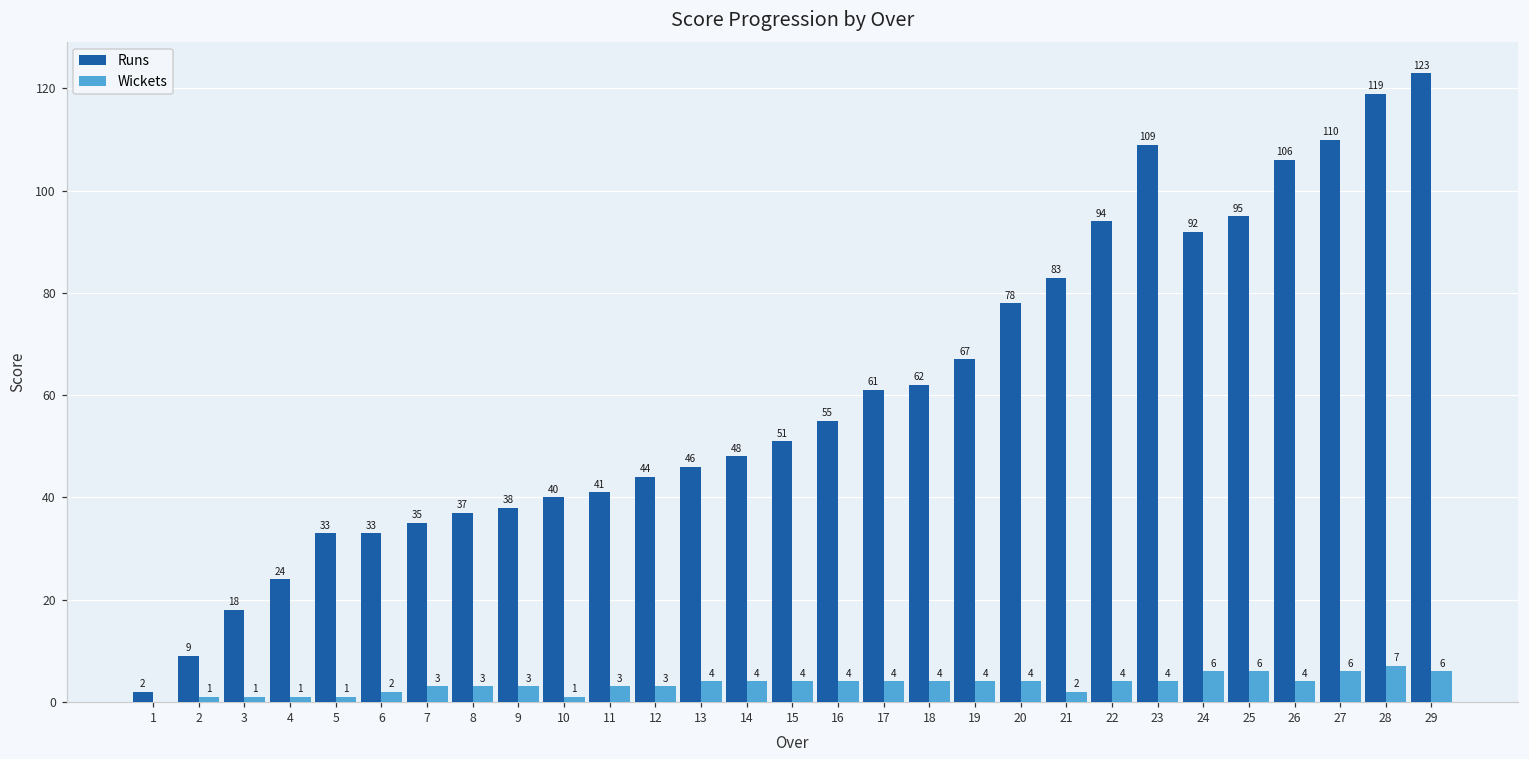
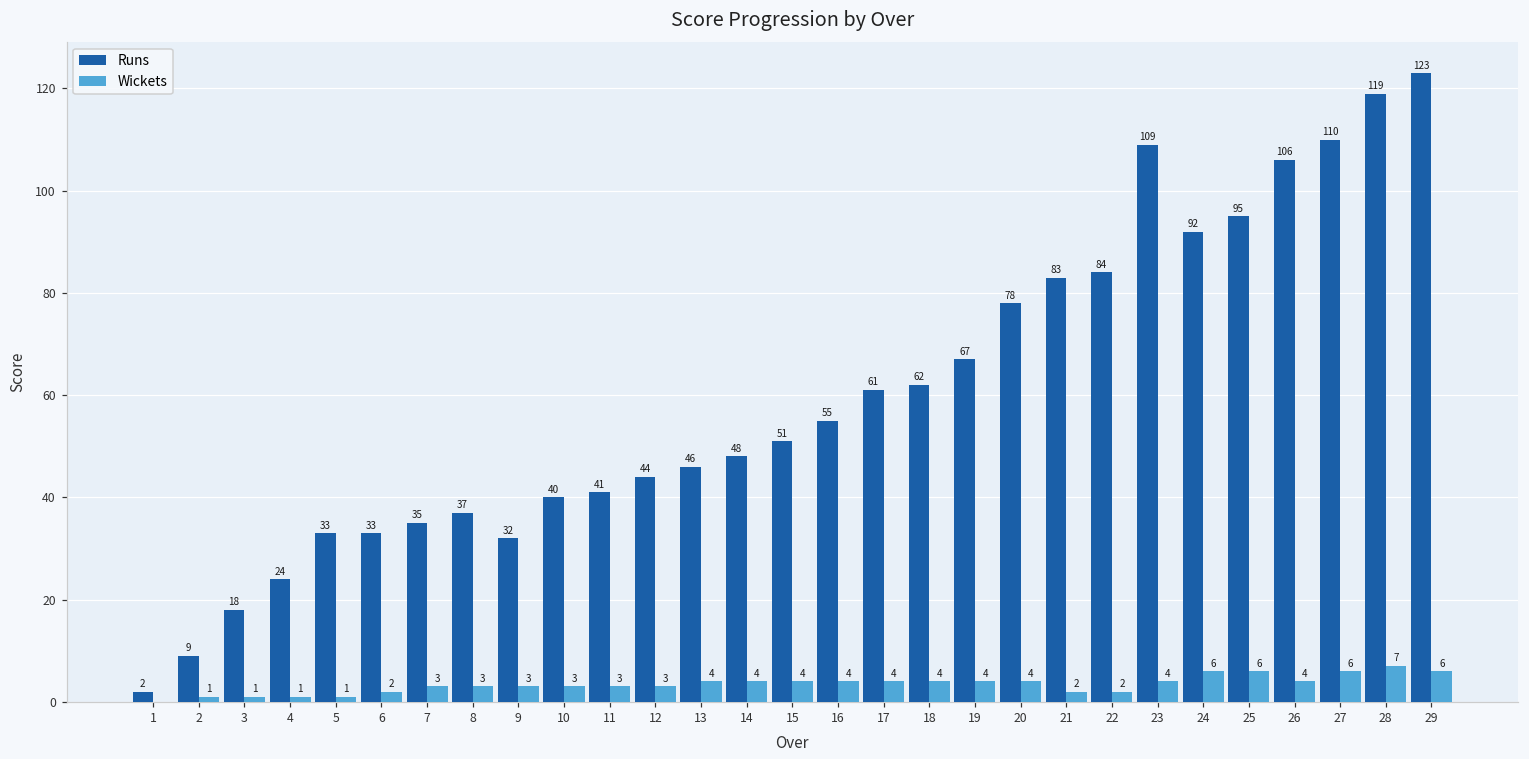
  {
    "Runs": {
      "1": 2,
      "2": 9,
      "3": 18,
      "4": 24,
      "5": 33,
      "6": 33,
      "7": 35,
      "8": 37,
-     "9": 38,
+     "9": 32,
      "10": 40,
      "11": 41,
      "12": 44,
      "13": 46,
      "14": 48,
      "15": 51,
      "16": 55,
      "17": 61,
      "18": 62,
      "19": 67,
      "20": 78,
      "21": 83,
-     "22": 94,
+     "22": 84,
      "23": 109,
      "24": 92,
      "25": 95,
      "26": 106,
      "27": 110,
      "28": 119,
      "29": 123
    },
    "Wickets": {
      "2": 1,
      "3": 1,
      "4": 1,
      "5": 1,
      "6": 2,
      "7": 3,
      "8": 3,
      "9": 3,
-     "10": 1,
+     "10": 3,
      "11": 3,
      "12": 3,
      "13": 4,
      "14": 4,
      "15": 4,
      "16": 4,
      "17": 4,
      "18": 4,
      "19": 4,
      "20": 4,
      "21": 2,
-     "22": 4,
+     "22": 2,
      "23": 4,
      "24": 6,
      "25": 6,
      "26": 4,
      "27": 6,
      "28": 7,
      "29": 6
    }
  }
